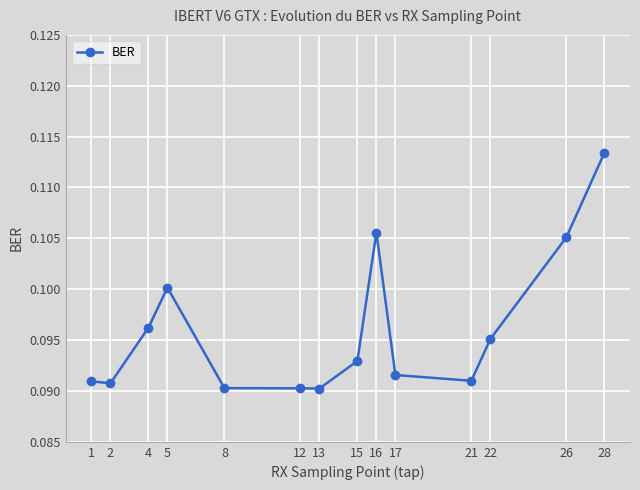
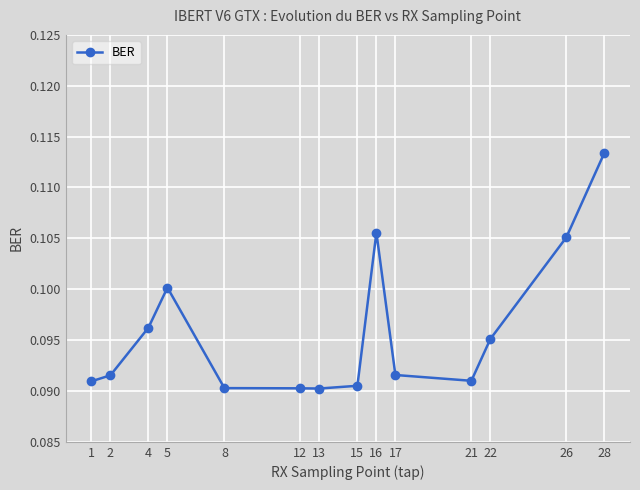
  {
    "1": 0.0910,
-   "2": 0.0908,
+   "2": 0.0915,
    "4": 0.0962,
    "5": 0.1002,
    "8": 0.0903,
    "12": 0.0903,
    "13": 0.0902,
-   "15": 0.0930,
+   "15": 0.0905,
    "16": 0.1056,
    "17": 0.0916,
    "21": 0.0910,
    "22": 0.0951,
    "26": 0.1051,
    "28": 0.1134
  }
